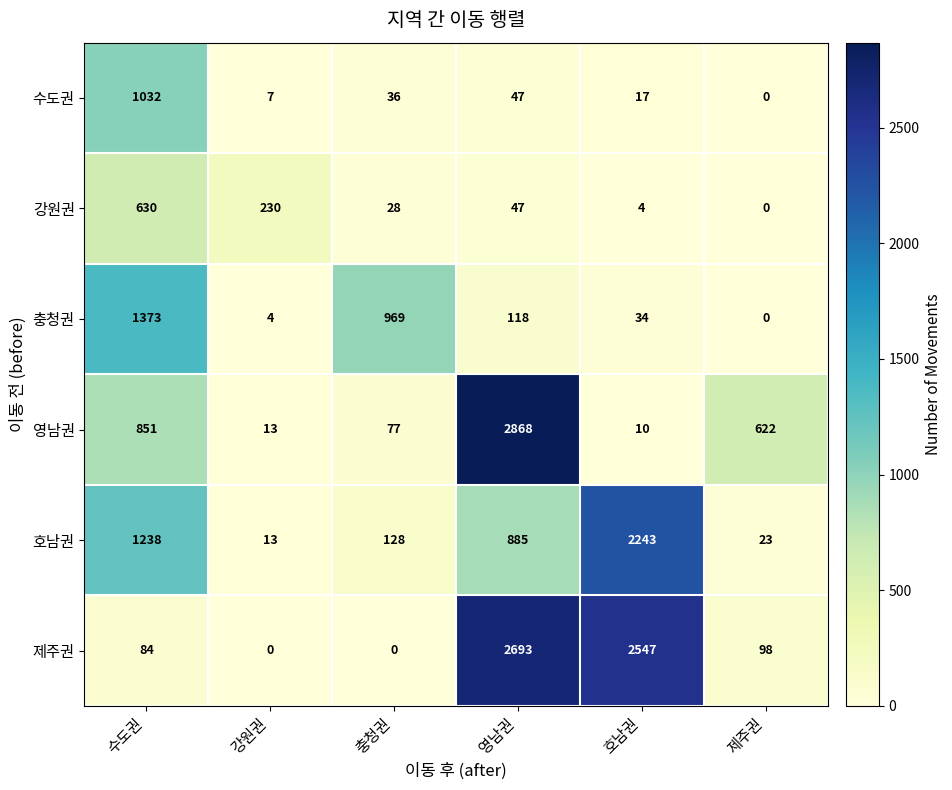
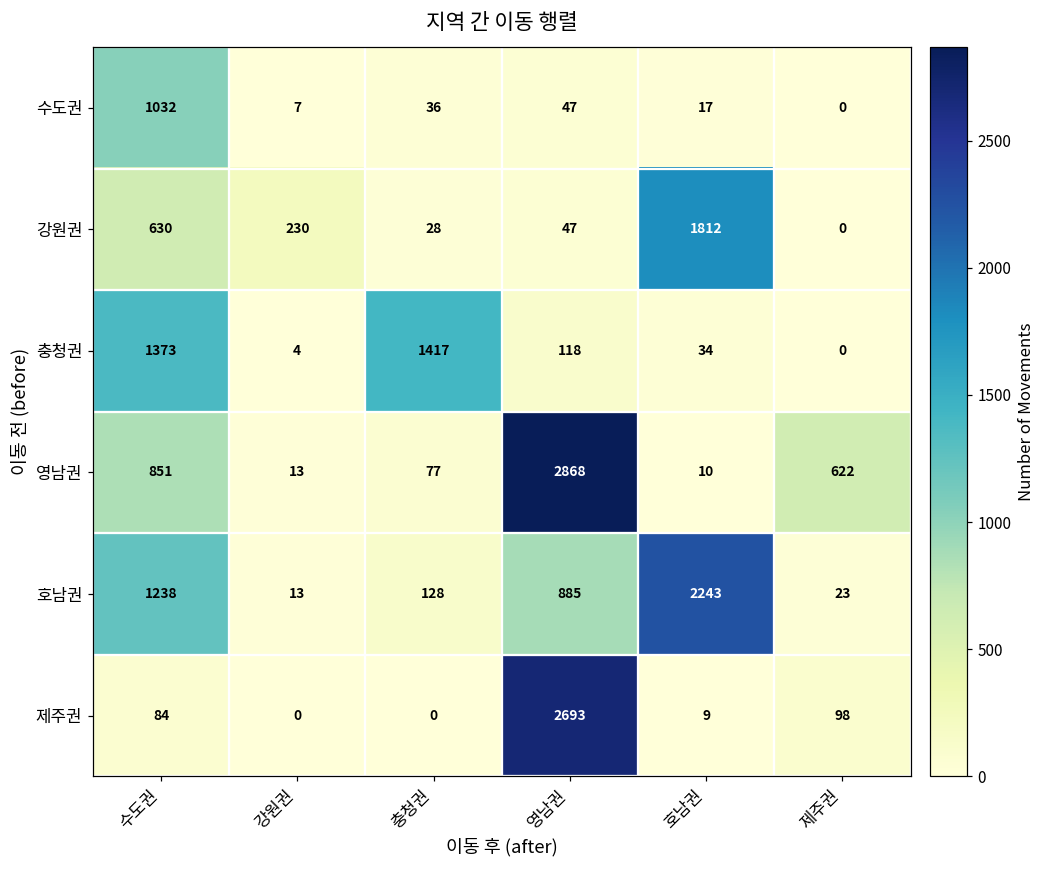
  {
    "수도권": {
      "수도권": 1032,
      "강원권": 7,
      "충청권": 36,
      "영남권": 47,
      "호남권": 17,
      "제주권": 0
    },
    "강원권": {
      "수도권": 630,
      "강원권": 230,
      "충청권": 28,
      "영남권": 47,
-     "호남권": 4,
+     "호남권": 1812,
      "제주권": 0
    },
    "충청권": {
      "수도권": 1373,
      "강원권": 4,
-     "충청권": 969,
+     "충청권": 1417,
      "영남권": 118,
      "호남권": 34,
      "제주권": 0
    },
    "영남권": {
      "수도권": 851,
      "강원권": 13,
      "충청권": 77,
      "영남권": 2868,
      "호남권": 10,
      "제주권": 622
    },
    "호남권": {
      "수도권": 1238,
      "강원권": 13,
      "충청권": 128,
      "영남권": 885,
      "호남권": 2243,
      "제주권": 23
    },
    "제주권": {
      "수도권": 84,
      "강원권": 0,
      "충청권": 0,
      "영남권": 2693,
-     "호남권": 2547,
+     "호남권": 9,
      "제주권": 98
    }
  }
